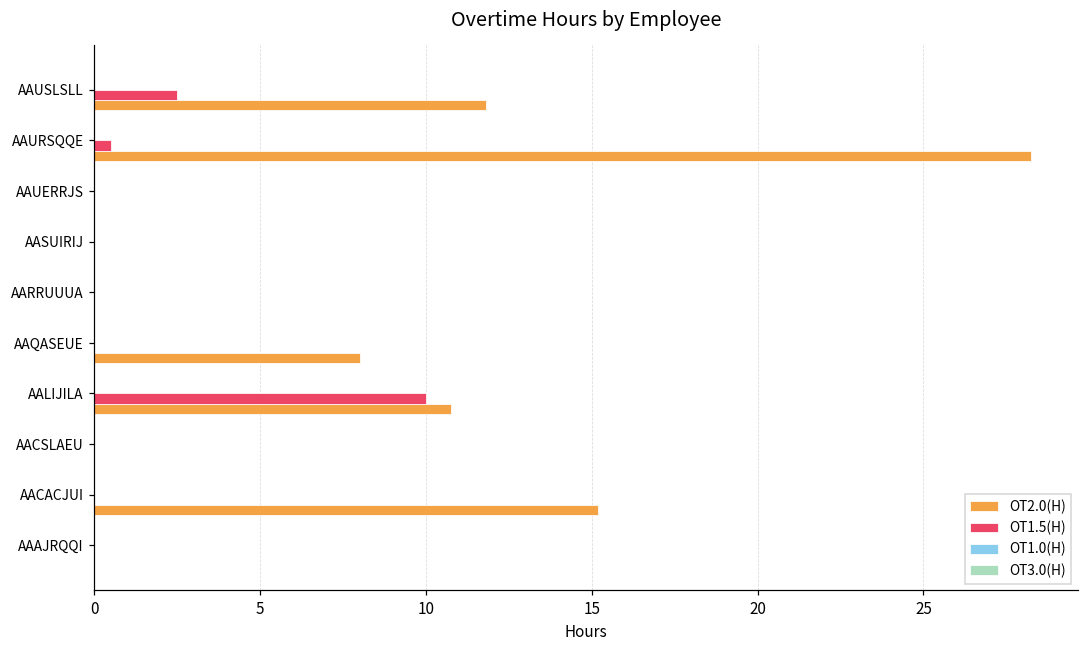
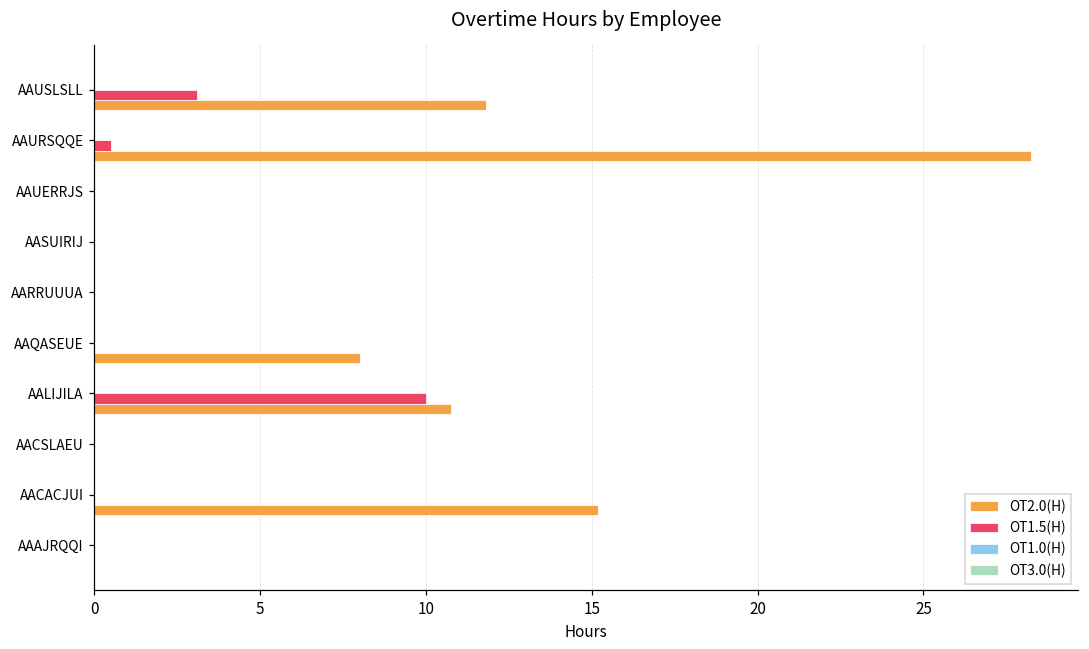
  {
    "OT2.0(H)": {
      "AAUSLSLL": 11.8,
      "AAURSQQE": 28.3,
      "AAUERRJS": 0.0,
      "AASUIRIJ": 0.0,
      "AARRUUUA": 0.0,
      "AAQASEUE": 8.0,
      "AALIJILA": 10.8,
      "AACSLAEU": 0.0,
      "AACACJUI": 15.2,
      "AAAJRQQI": 0.0
    },
    "OT1.5(H)": {
-     "AAUSLSLL": 2.5,
+     "AAUSLSLL": 3.1,
      "AAURSQQE": 0.5,
      "AAUERRJS": 0.0,
      "AASUIRIJ": 0.0,
      "AARRUUUA": 0.0,
      "AAQASEUE": 0.0,
      "AALIJILA": 10.0,
      "AACSLAEU": 0.0,
      "AACACJUI": 0.0,
      "AAAJRQQI": 0.0
    },
    "OT1.0(H)": {
      "AAUSLSLL": 0.0,
      "AAURSQQE": 0.0,
      "AAUERRJS": 0.0,
      "AASUIRIJ": 0.0,
      "AARRUUUA": 0.0,
      "AAQASEUE": 0.0,
      "AALIJILA": 0.0,
      "AACSLAEU": 0.0,
      "AACACJUI": 0.0,
      "AAAJRQQI": 0.0
    },
    "OT3.0(H)": {
      "AAUSLSLL": 0.0,
      "AAURSQQE": 0.0,
      "AAUERRJS": 0.0,
      "AASUIRIJ": 0.0,
      "AARRUUUA": 0.0,
      "AAQASEUE": 0.0,
      "AALIJILA": 0.0,
      "AACSLAEU": 0.0,
      "AACACJUI": 0.0,
      "AAAJRQQI": 0.0
    }
  }
